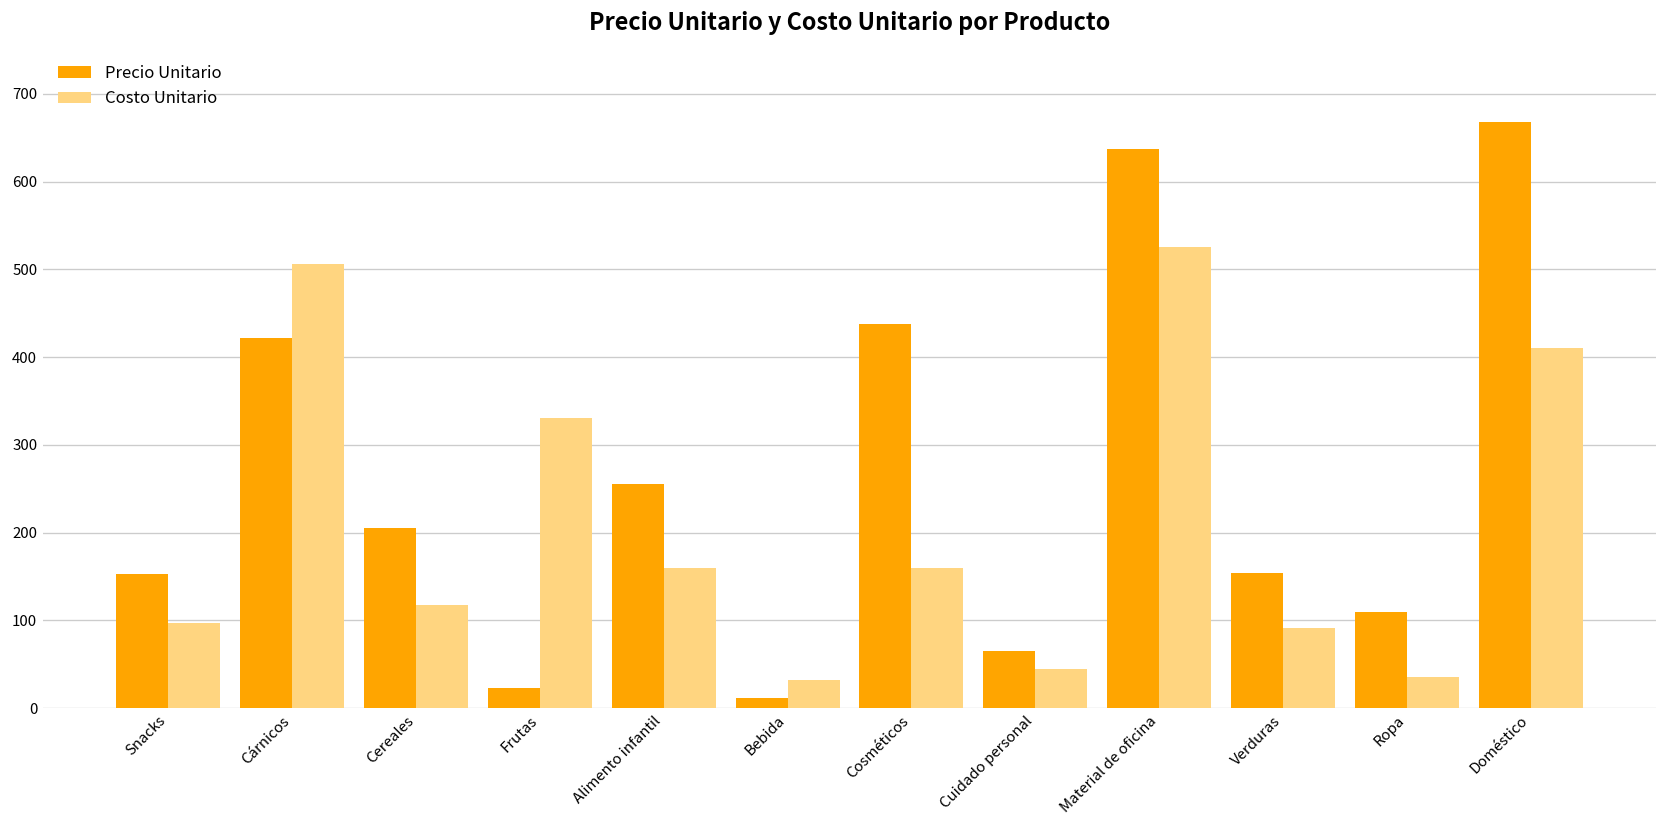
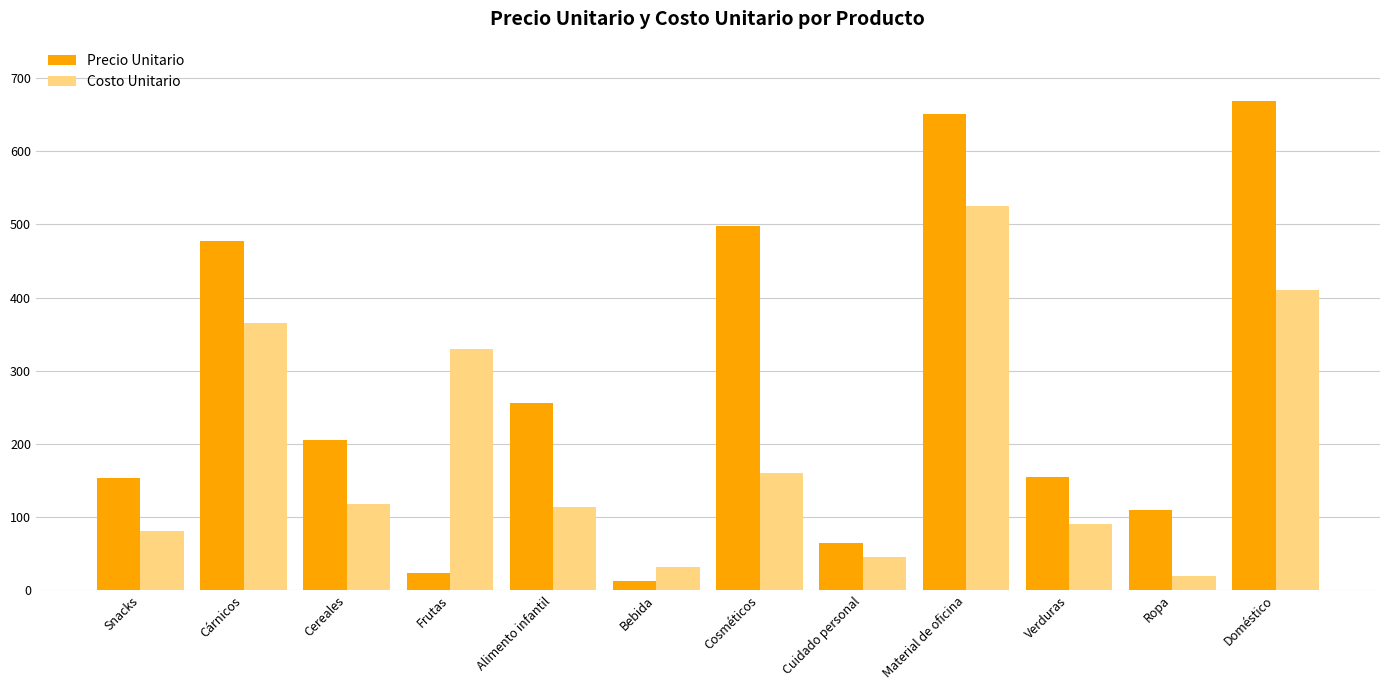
  {
    "Precio Unitario": {
      "Snacks": 150,
-     "Cárnicos": 420,
+     "Cárnicos": 480,
      "Cereales": 210,
      "Frutas": 20,
      "Alimento infantil": 260,
      "Bebida": 10,
-     "Cosméticos": 440,
+     "Cosméticos": 500,
      "Cuidado personal": 60,
-     "Material de oficina": 640,
+     "Material de oficina": 650,
      "Verduras": 150,
      "Ropa": 110,
      "Doméstico": 670
    },
    "Costo Unitario": {
-     "Snacks": 100,
-     "Cárnicos": 510,
+     "Snacks": 80,
+     "Cárnicos": 360,
      "Cereales": 120,
      "Frutas": 330,
-     "Alimento infantil": 160,
+     "Alimento infantil": 110,
      "Bebida": 30,
      "Cosméticos": 160,
      "Cuidado personal": 40,
      "Material de oficina": 520,
      "Verduras": 90,
-     "Ropa": 40,
+     "Ropa": 20,
      "Doméstico": 410
    }
  }
